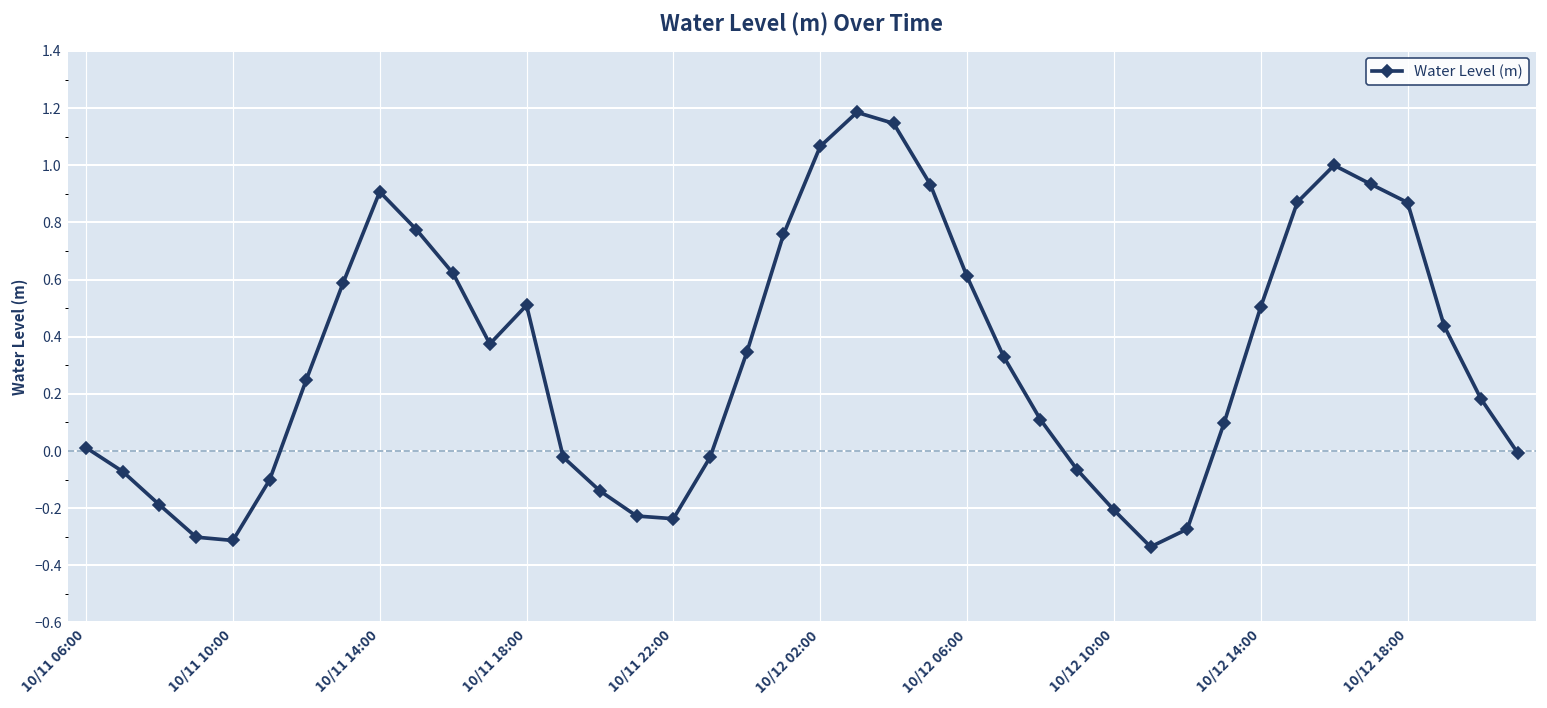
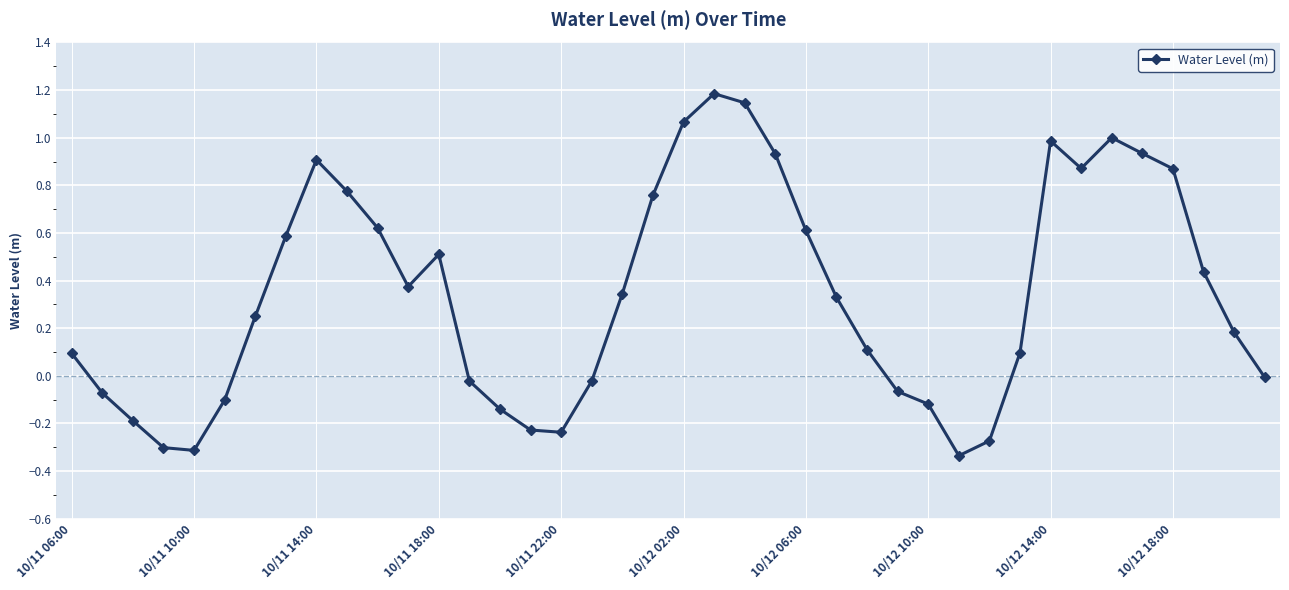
  {
-   "10/11 06:00": 0.01,
+   "10/11 06:00": 0.09,
    "10/11 10:00": -0.31,
    "10/11 14:00": 0.91,
    "10/11 18:00": 0.51,
    "10/11 22:00": -0.24,
    "10/12 02:00": 1.07,
    "10/12 06:00": 0.61,
-   "10/12 10:00": -0.21,
-   "10/12 14:00": 0.50,
+   "10/12 10:00": -0.12,
+   "10/12 14:00": 0.99,
    "10/12 18:00": 0.87
  }
